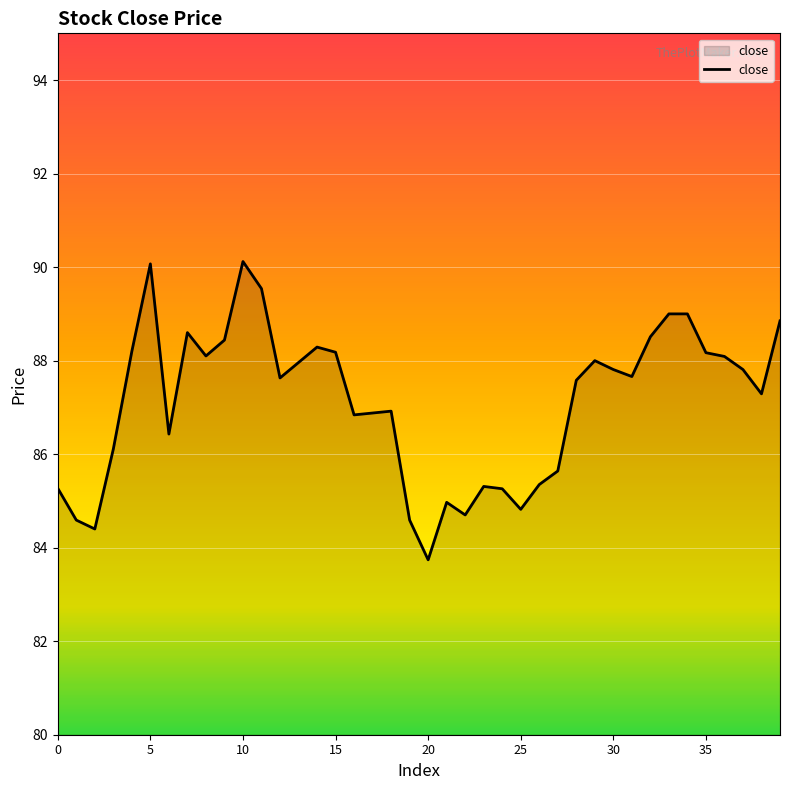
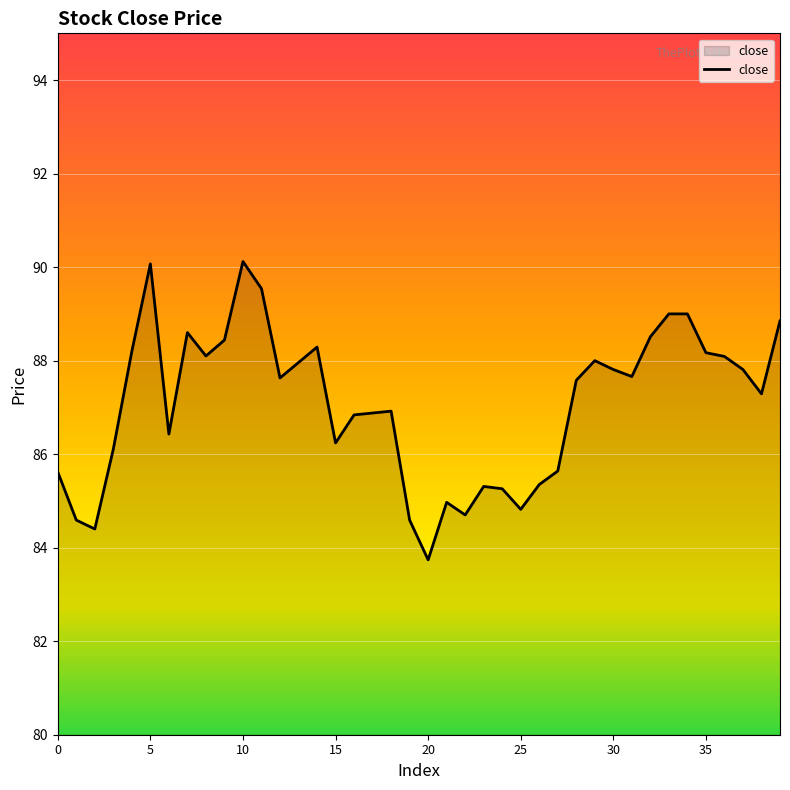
  {
-   "0": 85.3,
+   "0": 85.6,
    "5": 90.1,
    "10": 90.1,
-   "15": 88.2,
+   "15": 86.2,
    "20": 83.7,
    "25": 84.8,
    "30": 87.8,
    "35": 88.2
  }
